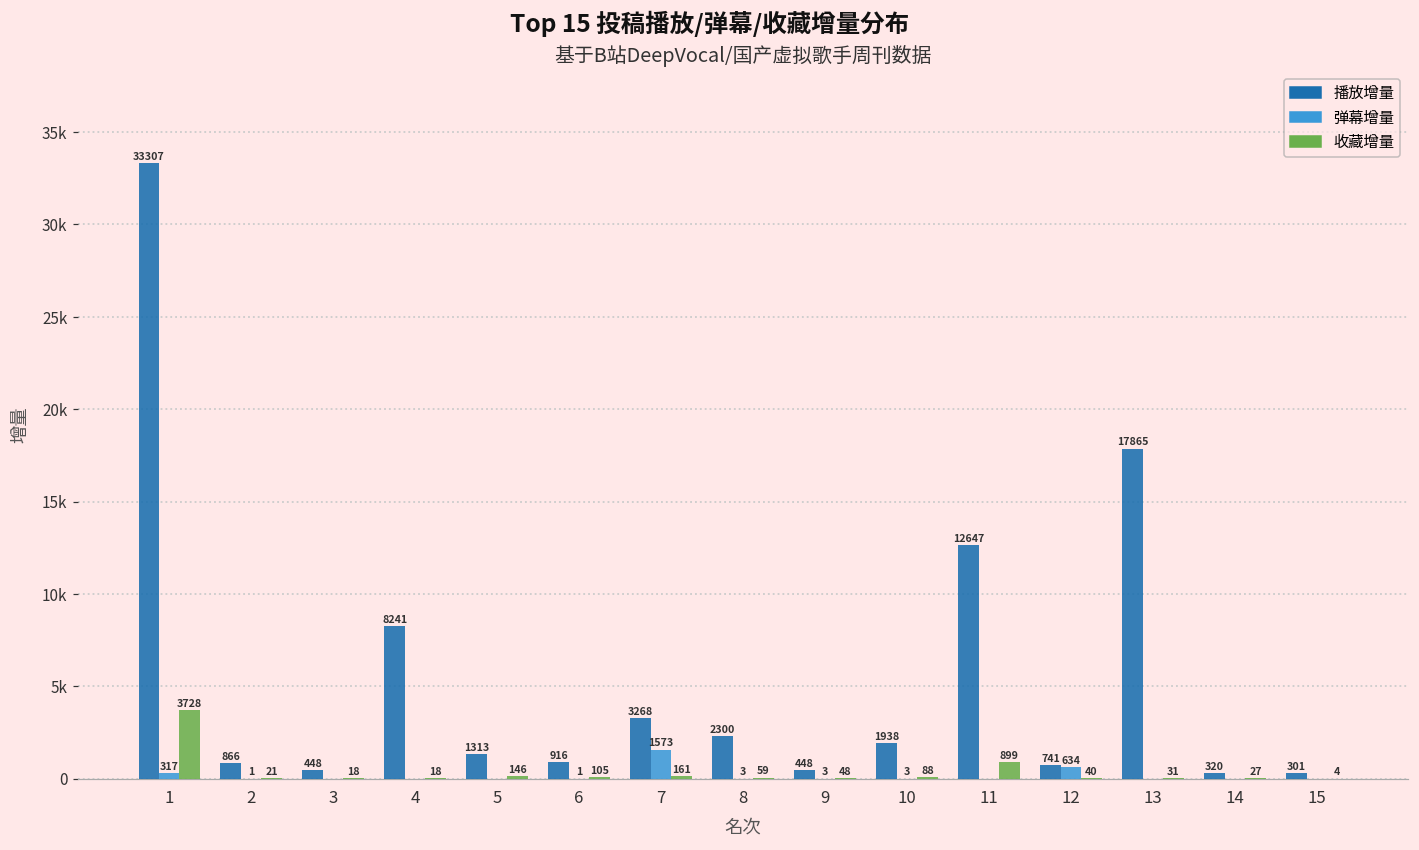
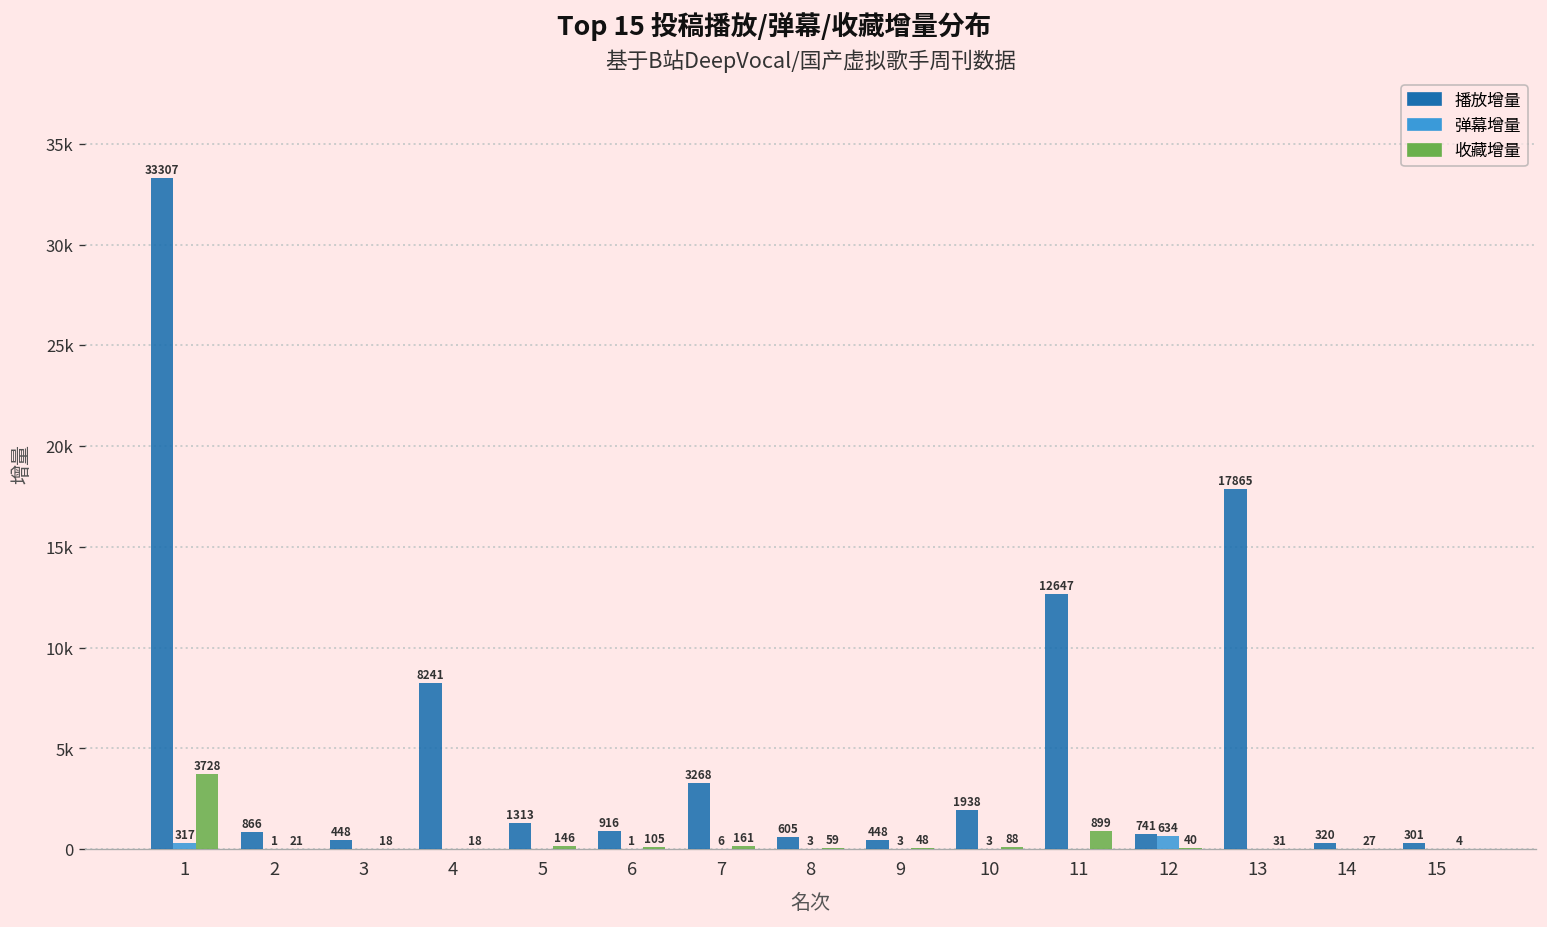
  {
    "播放增量": {
      "1": 33307,
      "2": 866,
      "3": 448,
      "4": 8241,
      "5": 1313,
      "6": 916,
      "7": 3268,
-     "8": 2300,
+     "8": 605,
      "9": 448,
      "10": 1938,
      "11": 12647,
      "12": 741,
      "13": 17865,
      "14": 320,
      "15": 301
    },
    "弹幕增量": {
      "1": 317,
      "2": 1,
      "6": 1,
-     "7": 1573,
+     "7": 6,
      "8": 3,
      "9": 3,
      "10": 3,
      "12": 634
    },
    "收藏增量": {
      "1": 3728,
      "2": 21,
      "3": 18,
      "4": 18,
      "5": 146,
      "6": 105,
      "7": 161,
      "8": 59,
      "9": 48,
      "10": 88,
      "11": 899,
      "12": 40,
      "13": 31,
      "14": 27,
      "15": 4
    }
  }
